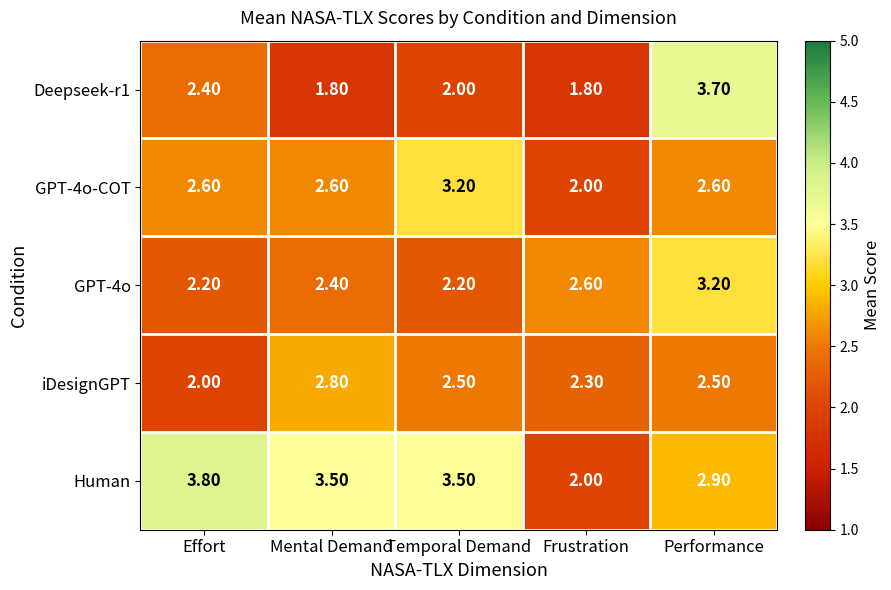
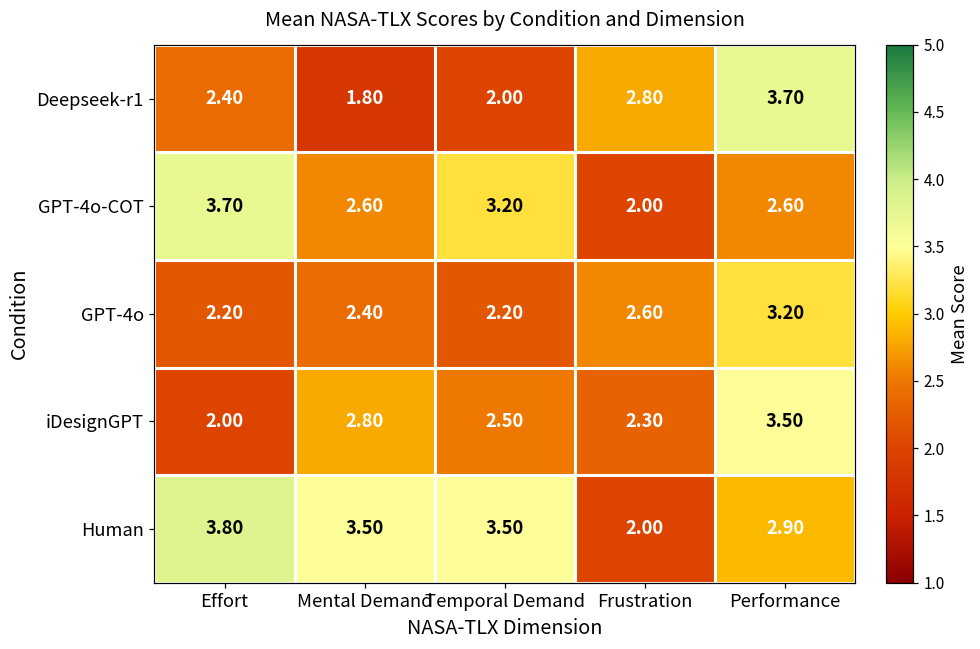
  {
    "Deepseek-r1": {
      "Effort": 2.40,
      "Mental Demand": 1.80,
      "Temporal Demand": 2.00,
-     "Frustration": 1.80,
+     "Frustration": 2.80,
      "Performance": 3.70
    },
    "GPT-4o-COT": {
-     "Effort": 2.60,
+     "Effort": 3.70,
      "Mental Demand": 2.60,
      "Temporal Demand": 3.20,
      "Frustration": 2.00,
      "Performance": 2.60
    },
    "GPT-4o": {
      "Effort": 2.20,
      "Mental Demand": 2.40,
      "Temporal Demand": 2.20,
      "Frustration": 2.60,
      "Performance": 3.20
    },
    "iDesignGPT": {
      "Effort": 2.00,
      "Mental Demand": 2.80,
      "Temporal Demand": 2.50,
      "Frustration": 2.30,
-     "Performance": 2.50
+     "Performance": 3.50
    },
    "Human": {
      "Effort": 3.80,
      "Mental Demand": 3.50,
      "Temporal Demand": 3.50,
      "Frustration": 2.00,
      "Performance": 2.90
    }
  }
